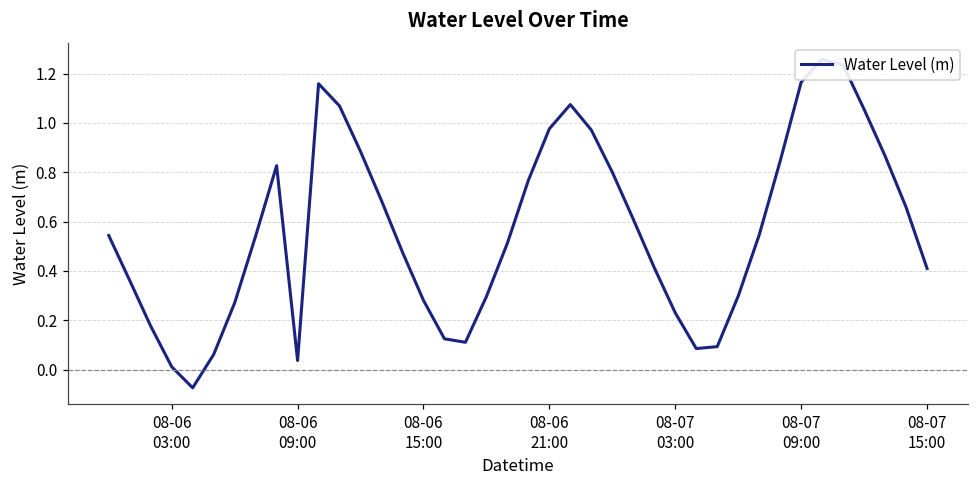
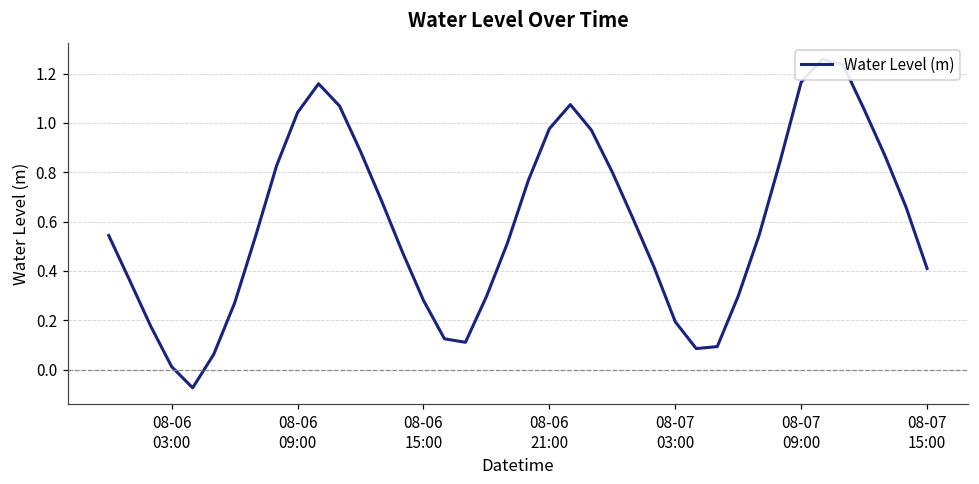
  {
    "08-06 03:00": 0.01,
-   "08-06 09:00": 0.04,
+   "08-06 09:00": 1.04,
    "08-06 15:00": 0.28,
    "08-06 21:00": 0.98,
-   "08-07 03:00": 0.23,
+   "08-07 03:00": 0.19,
    "08-07 09:00": 1.17,
    "08-07 15:00": 0.41
  }
